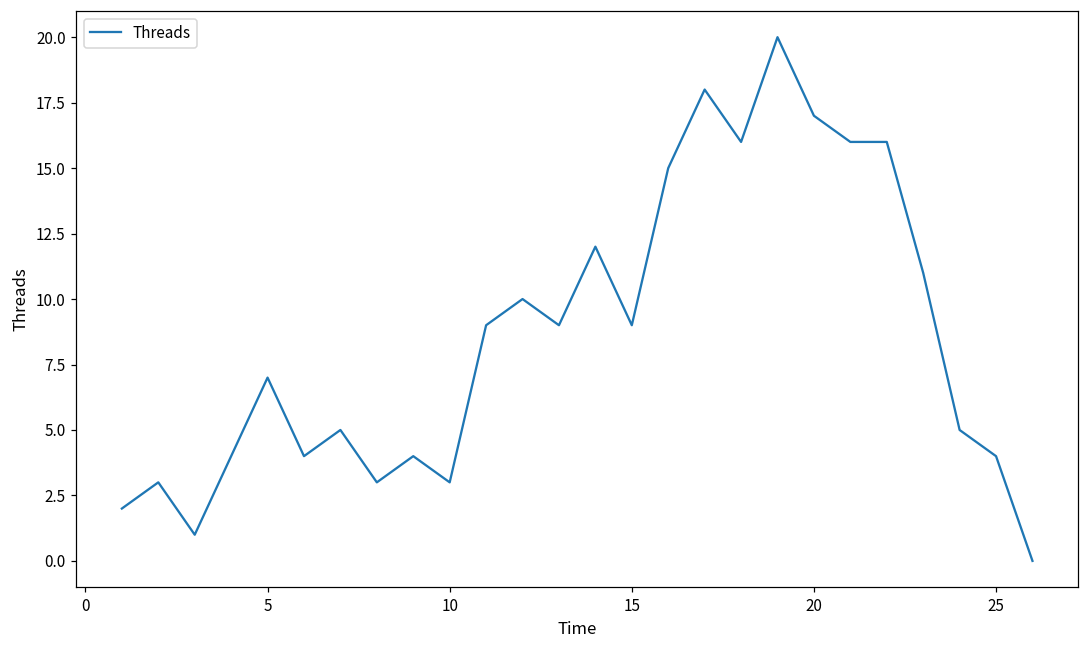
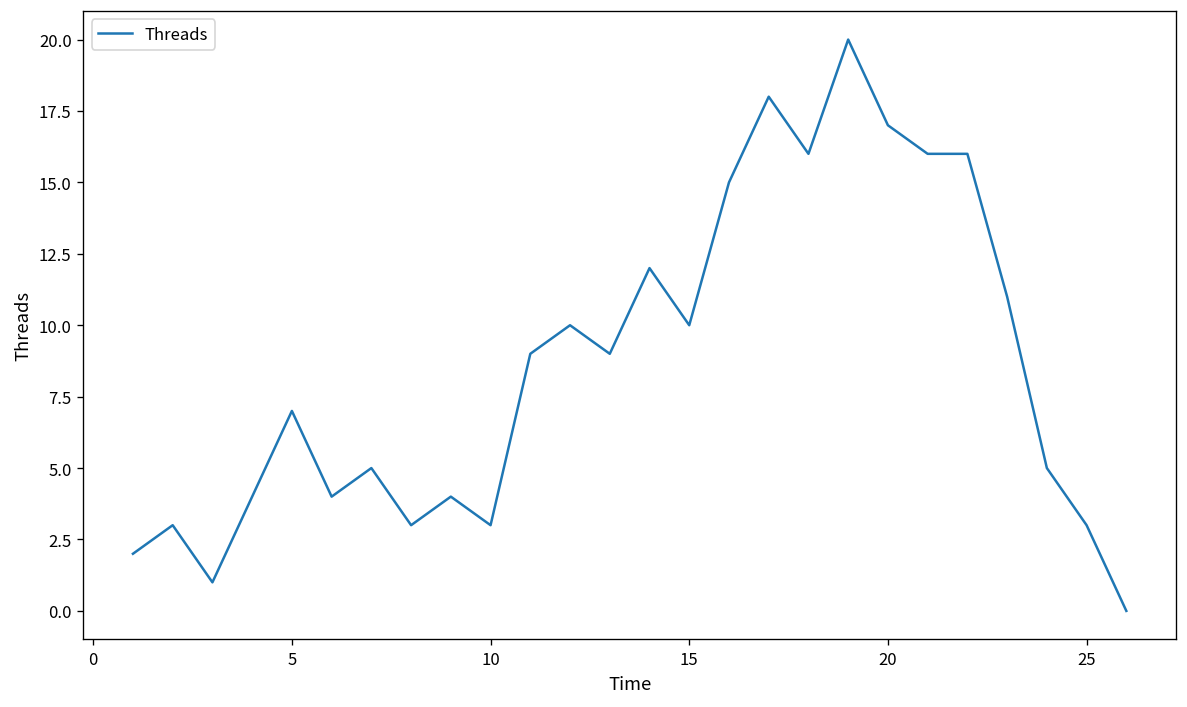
  {
    "5": 7,
    "10": 3,
-   "15": 9,
+   "15": 10,
    "20": 17,
-   "25": 4
+   "25": 3
  }
